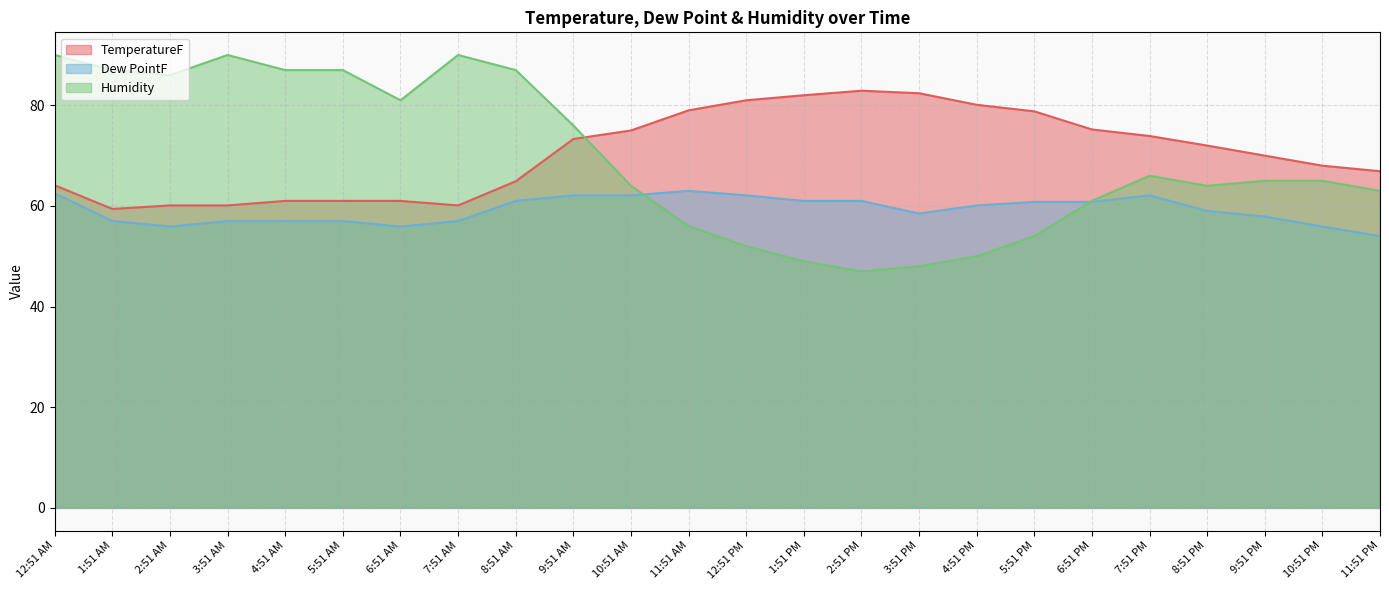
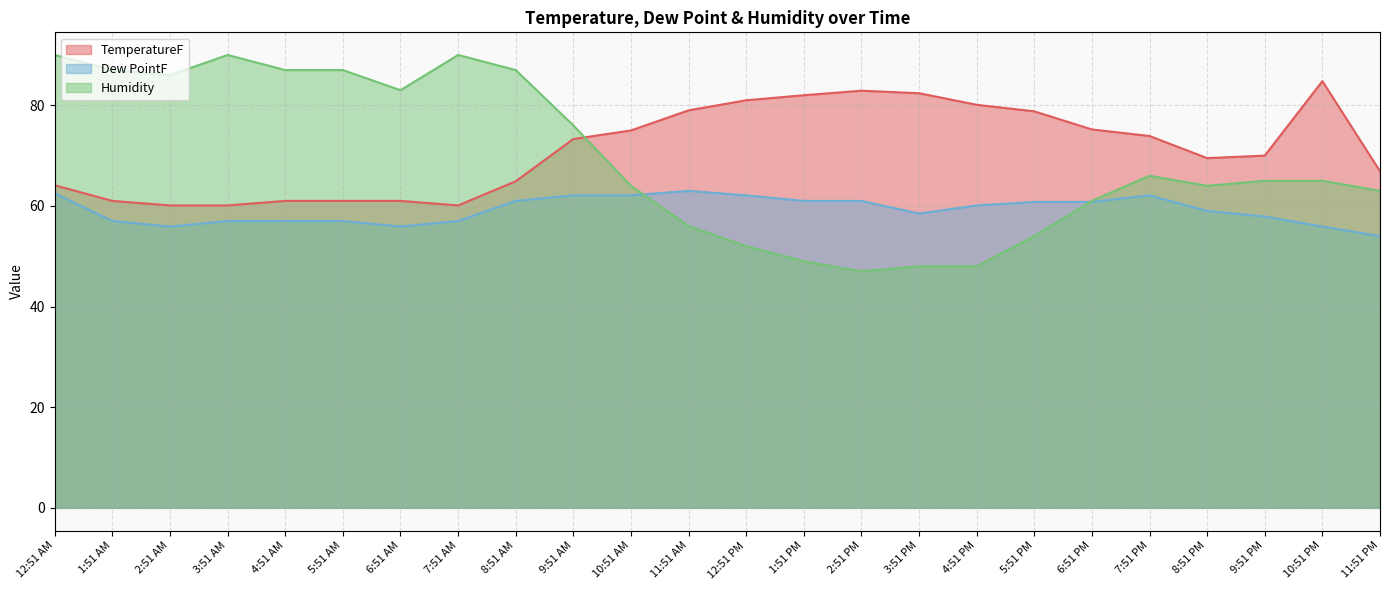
  {
    "TemperatureF": {
      "12:51 AM": 64,
-     "1:51 AM": 59,
+     "1:51 AM": 61,
      "2:51 AM": 60,
      "3:51 AM": 60,
      "4:51 AM": 61,
      "5:51 AM": 61,
      "6:51 AM": 61,
      "7:51 AM": 60,
      "8:51 AM": 65,
      "9:51 AM": 73,
      "10:51 AM": 75,
      "11:51 AM": 79,
      "12:51 PM": 81,
      "1:51 PM": 82,
      "2:51 PM": 83,
      "3:51 PM": 82,
      "4:51 PM": 80,
      "5:51 PM": 79,
      "6:51 PM": 75,
      "7:51 PM": 74,
-     "8:51 PM": 72,
+     "8:51 PM": 70,
      "9:51 PM": 70,
-     "10:51 PM": 68,
+     "10:51 PM": 85,
      "11:51 PM": 67
    },
    "Dew PointF": {
      "12:51 AM": 63,
      "1:51 AM": 57,
      "2:51 AM": 56,
      "3:51 AM": 57,
      "4:51 AM": 57,
      "5:51 AM": 57,
      "6:51 AM": 56,
      "7:51 AM": 57,
      "8:51 AM": 61,
      "9:51 AM": 62,
      "10:51 AM": 62,
      "11:51 AM": 63,
      "12:51 PM": 62,
      "1:51 PM": 61,
      "2:51 PM": 61,
      "3:51 PM": 59,
      "4:51 PM": 60,
      "5:51 PM": 61,
      "7:51 PM": 62,
      "8:51 PM": 59,
      "9:51 PM": 58,
      "10:51 PM": 56,
      "11:51 PM": 54
    },
    "Humidity": {
      "12:51 AM": 90,
      "3:51 AM": 90,
      "4:51 AM": 87,
      "5:51 AM": 87,
-     "6:51 AM": 81,
+     "6:51 AM": 83,
      "7:51 AM": 90,
      "8:51 AM": 87,
      "9:51 AM": 76,
      "10:51 AM": 64,
      "11:51 AM": 56,
      "12:51 PM": 52,
      "1:51 PM": 49,
      "2:51 PM": 47,
      "3:51 PM": 48,
-     "4:51 PM": 50,
+     "4:51 PM": 48,
      "5:51 PM": 54,
      "7:51 PM": 66,
      "8:51 PM": 64,
      "9:51 PM": 65,
      "10:51 PM": 65,
      "11:51 PM": 63
    }
  }
